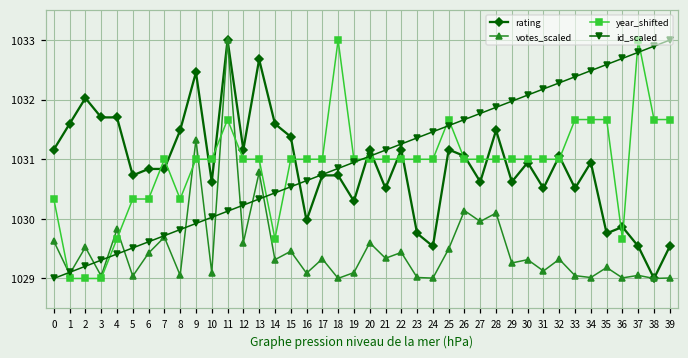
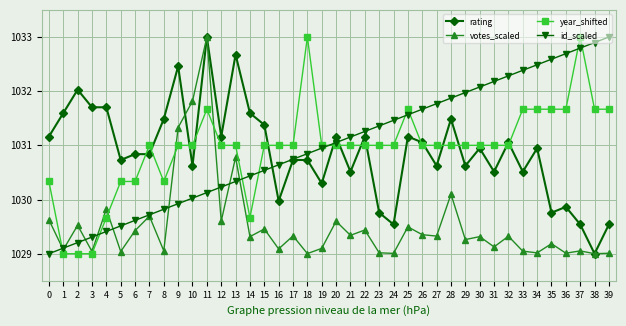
  {
    "votes_scaled": {
      "0": 1029.6,
      "2": 1029.5,
      "4": 1029.8,
      "5": 1029.0,
      "6": 1029.4,
      "8": 1029.1,
      "9": 1031.3,
-     "10": 1029.1,
+     "10": 1031.8,
      "12": 1029.6,
      "13": 1030.8,
      "14": 1029.3,
      "15": 1029.5,
      "16": 1029.1,
      "17": 1029.3,
      "18": 1029.0,
      "19": 1029.1,
      "20": 1029.6,
      "21": 1029.3,
      "22": 1029.4,
      "23": 1029.0,
      "24": 1029.0,
      "25": 1029.5,
-     "26": 1030.1,
-     "27": 1030.0,
+     "26": 1029.4,
+     "27": 1029.3,
      "28": 1030.1,
      "29": 1029.3,
      "30": 1029.3,
      "31": 1029.1,
      "32": 1029.3,
      "33": 1029.0,
      "34": 1029.0,
      "35": 1029.2,
      "36": 1029.0,
      "37": 1029.1,
      "39": 1029.0
    },
    "year_shifted": {
      "0": 1030.3,
      "1": 1029.0,
      "2": 1029.0,
      "4": 1029.7,
      "5": 1030.3,
      "6": 1030.3,
      "7": 1031.0,
      "8": 1030.3,
      "9": 1031.0,
      "10": 1031.0,
      "11": 1031.7,
      "12": 1031.0,
      "13": 1031.0,
      "14": 1029.7,
      "15": 1031.0,
      "16": 1031.0,
      "17": 1031.0,
      "18": 1033.0,
      "19": 1031.0,
      "20": 1031.0,
      "21": 1031.0,
      "22": 1031.0,
      "23": 1031.0,
      "24": 1031.0,
      "25": 1031.7,
      "26": 1031.0,
      "27": 1031.0,
      "28": 1031.0,
      "29": 1031.0,
      "30": 1031.0,
      "31": 1031.0,
      "32": 1031.0,
      "33": 1031.7,
      "34": 1031.7,
      "35": 1031.7,
-     "36": 1029.7,
+     "36": 1031.7,
      "38": 1031.7,
      "39": 1031.7
    }
  }
